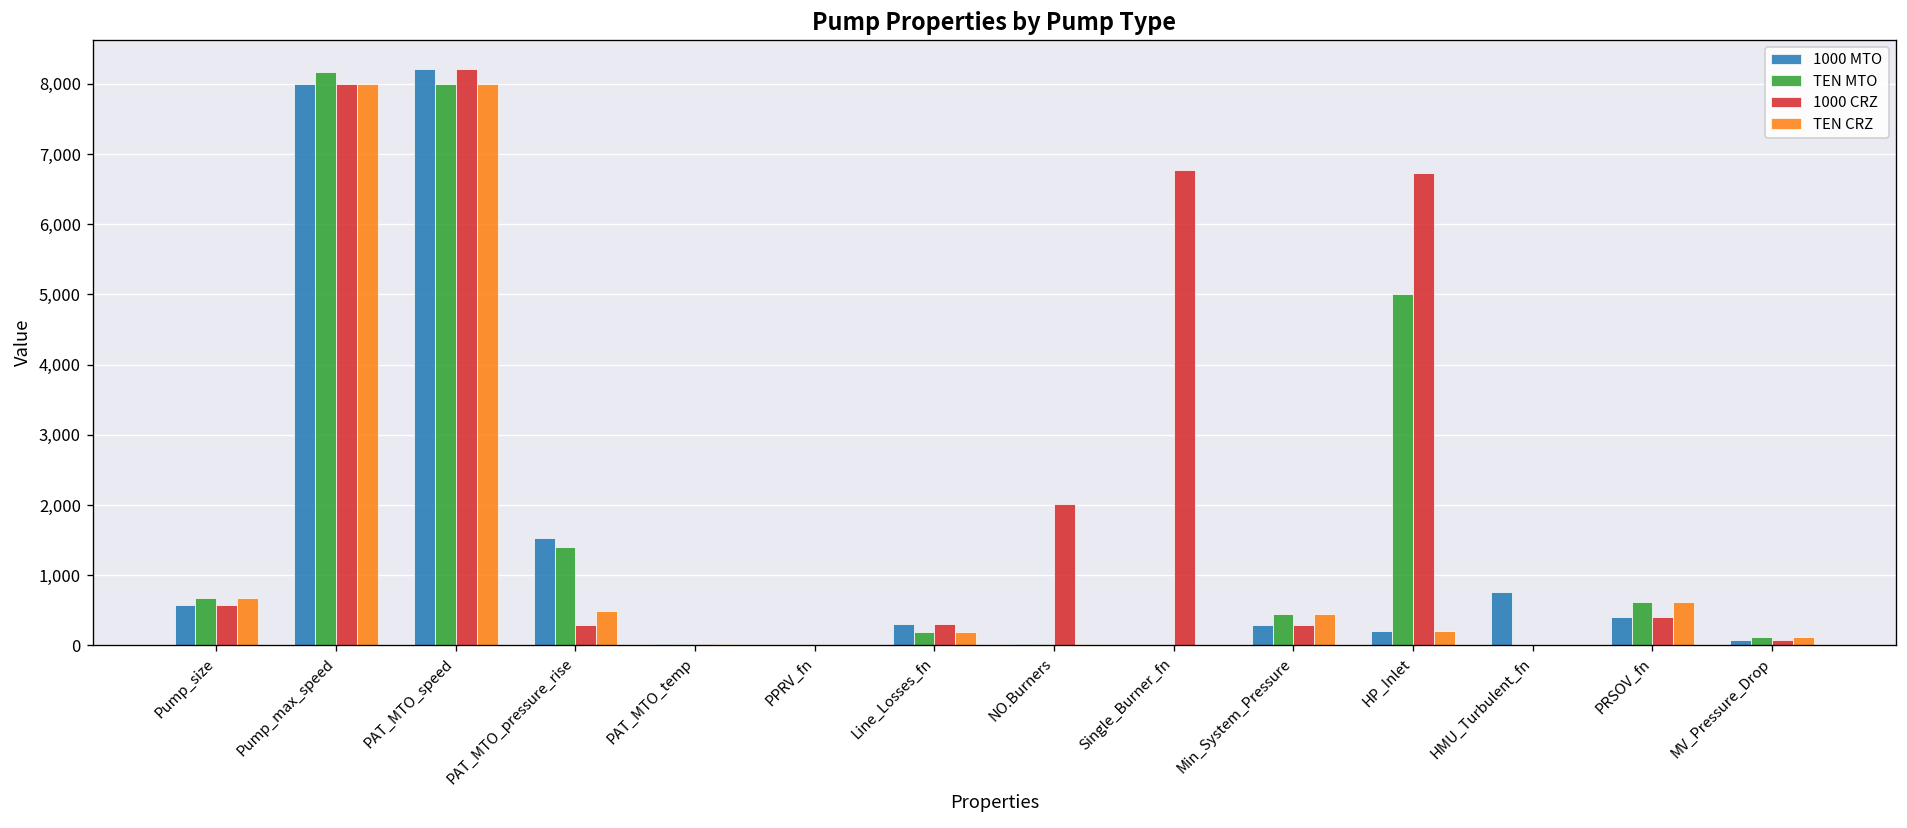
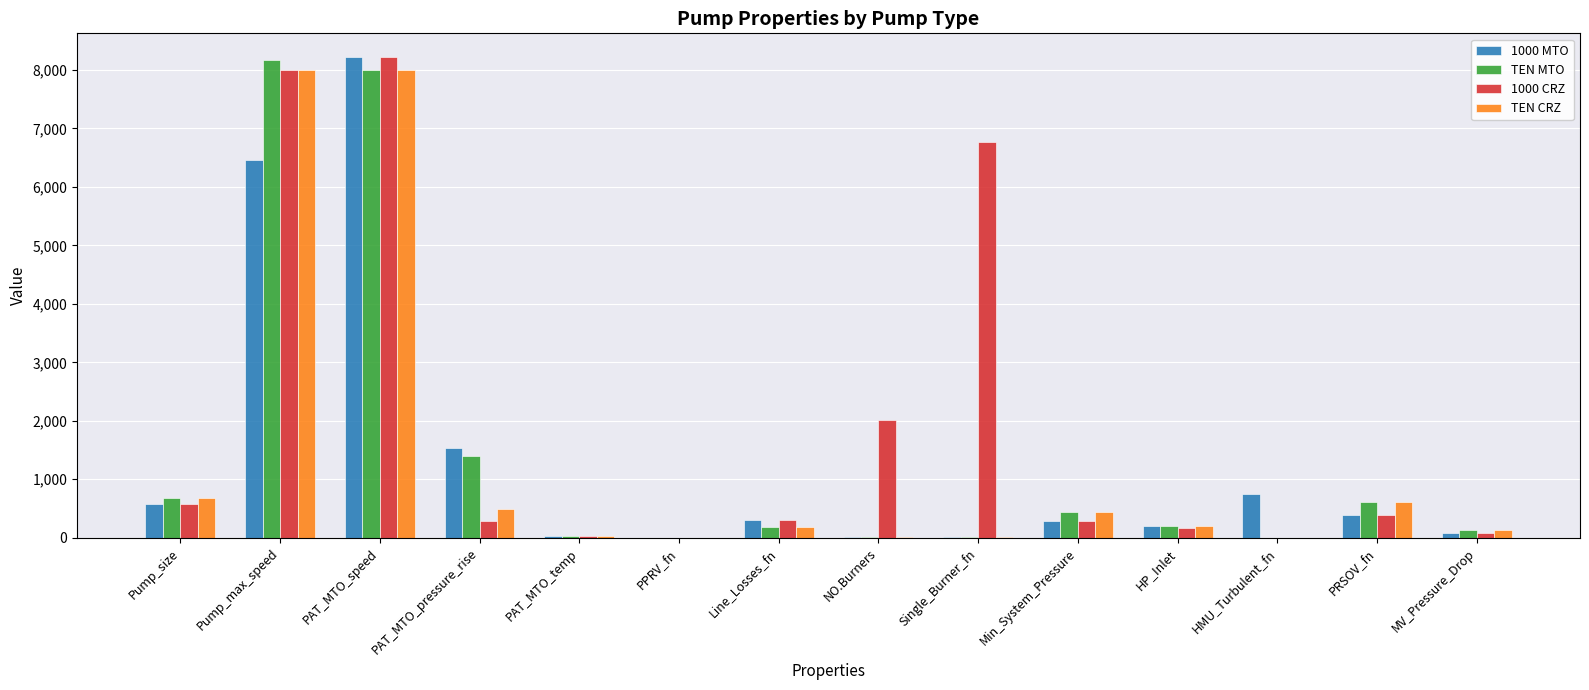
  {
    "1000 MTO": {
      "Pump_size": "600",
-     "Pump_max_speed": "8,000",
+     "Pump_max_speed": "6,500",
      "PAT_MTO_speed": "8,200",
      "PAT_MTO_pressure_rise": "1,500",
      "Line_Losses_fn": "300",
      "Min_System_Pressure": "300",
      "HP_Inlet": "200",
      "HMU_Turbulent_fn": "800",
      "PRSOV_fn": "400",
      "MV_Pressure_Drop": "100"
    },
    "TEN MTO": {
      "Pump_size": "700",
      "Pump_max_speed": "8,200",
      "PAT_MTO_speed": "8,000",
      "PAT_MTO_pressure_rise": "1,400",
      "Line_Losses_fn": "200",
      "Min_System_Pressure": "400",
-     "HP_Inlet": "5,000",
+     "HP_Inlet": "200",
      "PRSOV_fn": "600",
      "MV_Pressure_Drop": "100"
    },
    "1000 CRZ": {
      "Pump_size": "600",
      "Pump_max_speed": "8,000",
      "PAT_MTO_speed": "8,200",
      "PAT_MTO_pressure_rise": "300",
      "Line_Losses_fn": "300",
      "NO.Burners": "2,000",
      "Single_Burner_fn": "6,800",
      "Min_System_Pressure": "300",
-     "HP_Inlet": "6,700",
+     "HP_Inlet": "200",
      "PRSOV_fn": "400",
      "MV_Pressure_Drop": "100"
    },
    "TEN CRZ": {
      "Pump_size": "700",
      "Pump_max_speed": "8,000",
      "PAT_MTO_speed": "8,000",
      "PAT_MTO_pressure_rise": "500",
      "Line_Losses_fn": "200",
      "Min_System_Pressure": "400",
      "HP_Inlet": "200",
      "PRSOV_fn": "600",
      "MV_Pressure_Drop": "100"
    }
  }
